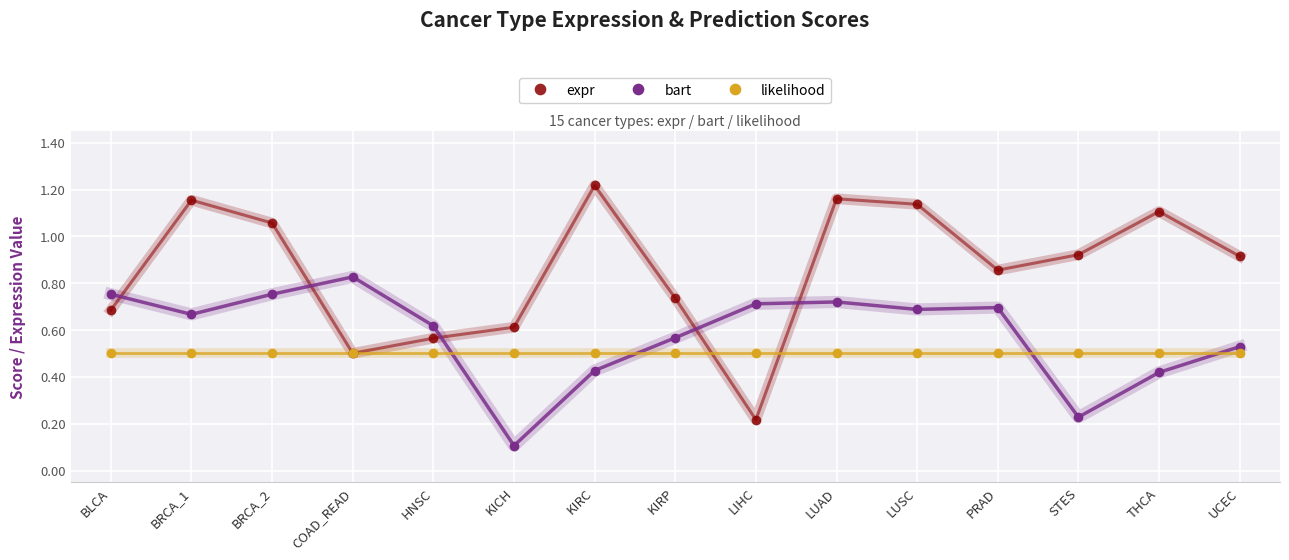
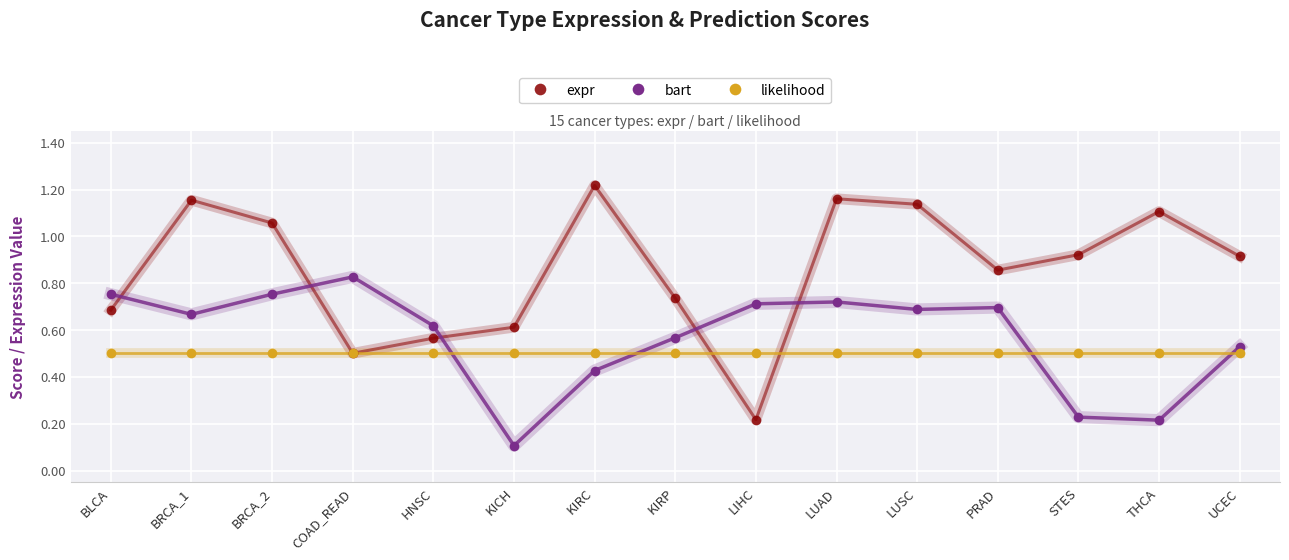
  {
    "expr": {
      "BLCA": 0.69,
      "BRCA_1": 1.15,
      "BRCA_2": 1.06,
      "HNSC": 0.57,
      "KICH": 0.61,
      "KIRC": 1.22,
      "KIRP": 0.74,
      "LIHC": 0.22,
      "LUAD": 1.16,
      "LUSC": 1.14,
      "PRAD": 0.86,
      "STES": 0.92,
      "THCA": 1.11,
      "UCEC": 0.92
    },
    "bart": {
      "BLCA": 0.75,
      "BRCA_1": 0.67,
      "BRCA_2": 0.75,
      "COAD_READ": 0.83,
      "HNSC": 0.62,
      "KICH": 0.11,
      "KIRC": 0.43,
      "KIRP": 0.57,
      "LIHC": 0.71,
      "LUAD": 0.72,
      "LUSC": 0.69,
      "PRAD": 0.70,
      "STES": 0.23,
-     "THCA": 0.42,
+     "THCA": 0.22,
      "UCEC": 0.53
    },
    "likelihood": {
      "BLCA": 0.50,
      "BRCA_1": 0.50,
      "BRCA_2": 0.50,
      "HNSC": 0.50,
      "KICH": 0.50,
      "KIRC": 0.50,
      "KIRP": 0.50,
      "LIHC": 0.50,
      "LUAD": 0.50,
      "LUSC": 0.50,
      "PRAD": 0.50,
      "STES": 0.50,
      "THCA": 0.50,
      "UCEC": 0.50
    }
  }
